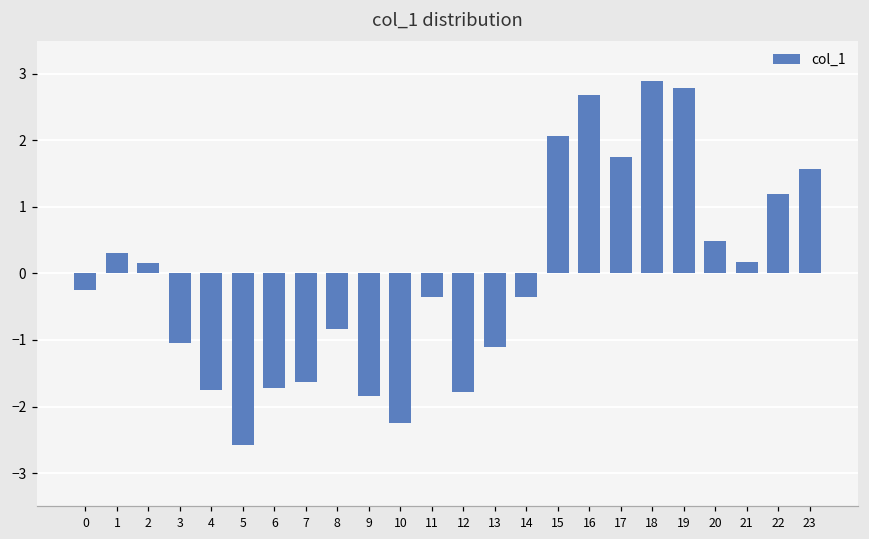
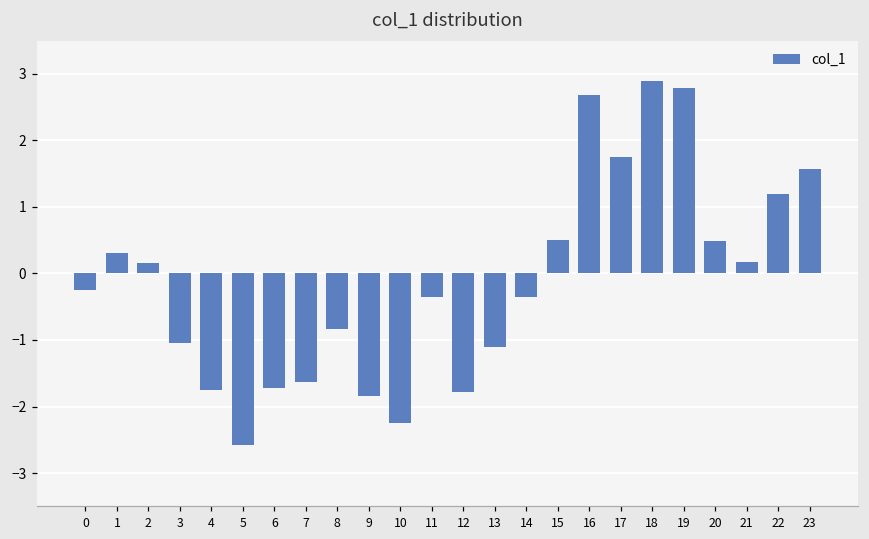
  {
    "0": -0.3,
    "1": 0.3,
    "2": 0.2,
    "3": -1.0,
    "4": -1.7,
    "5": -2.6,
    "6": -1.7,
    "7": -1.6,
    "8": -0.8,
    "9": -1.8,
    "10": -2.2,
    "11": -0.4,
    "12": -1.8,
    "13": -1.1,
    "14": -0.4,
-   "15": 2.1,
+   "15": 0.5,
    "16": 2.7,
    "17": 1.7,
    "18": 2.9,
    "19": 2.8,
    "20": 0.5,
    "21": 0.2,
    "22": 1.2,
    "23": 1.6
  }
